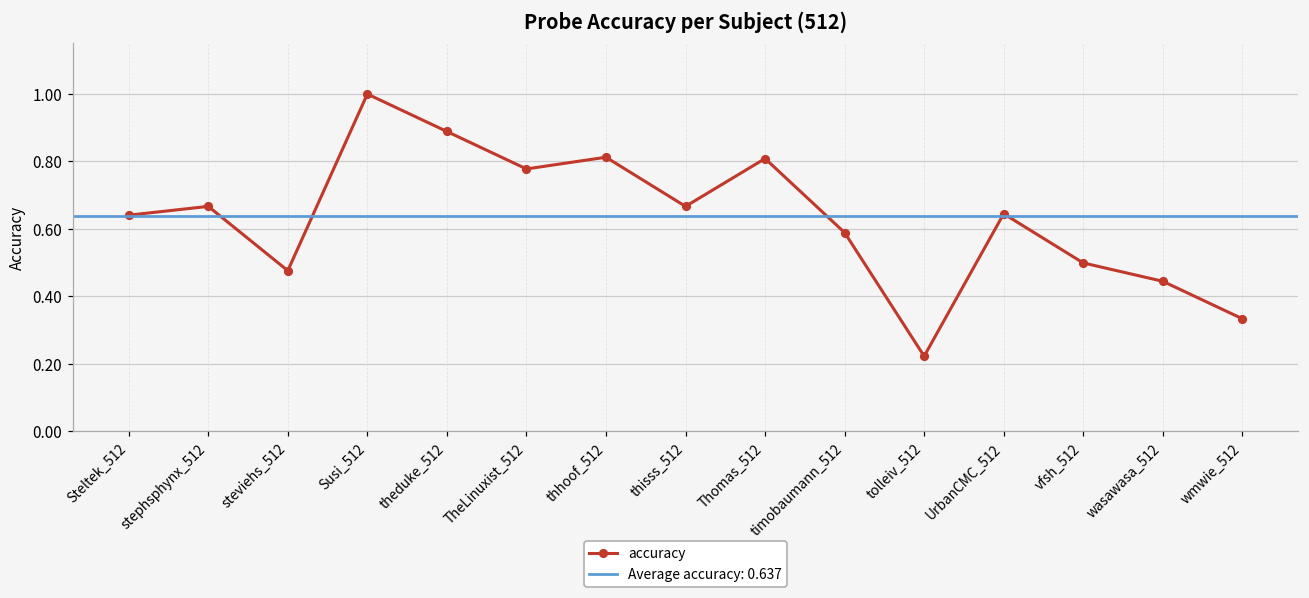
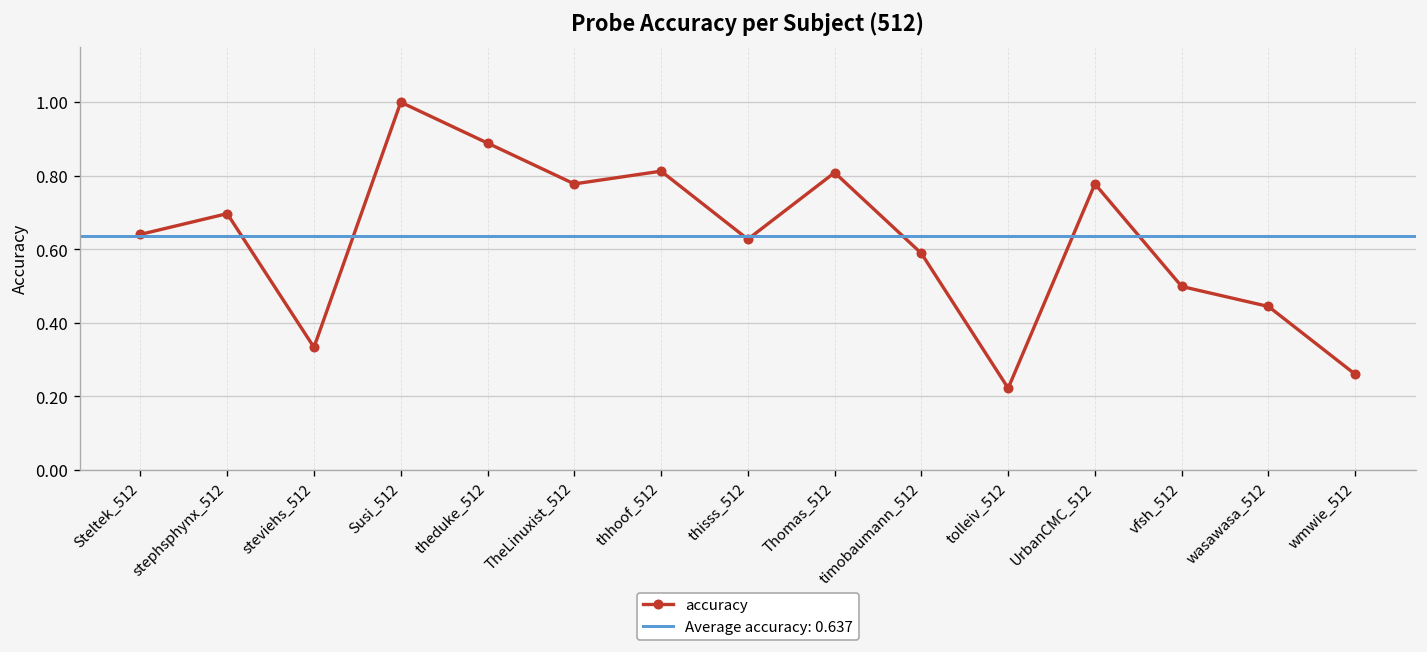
  {
    "Steltek_512": 0.64,
-   "stephsphynx_512": 0.67,
-   "steviehs_512": 0.48,
+   "stephsphynx_512": 0.70,
+   "steviehs_512": 0.33,
    "Susi_512": 1.00,
    "theduke_512": 0.89,
    "TheLinuxist_512": 0.78,
    "thhoof_512": 0.81,
-   "thisss_512": 0.67,
+   "thisss_512": 0.63,
    "Thomas_512": 0.81,
    "timobaumann_512": 0.59,
    "tolleiv_512": 0.22,
-   "UrbanCMC_512": 0.64,
+   "UrbanCMC_512": 0.78,
    "vfsh_512": 0.50,
    "wasawasa_512": 0.44,
-   "wmwie_512": 0.33
+   "wmwie_512": 0.26
  }
